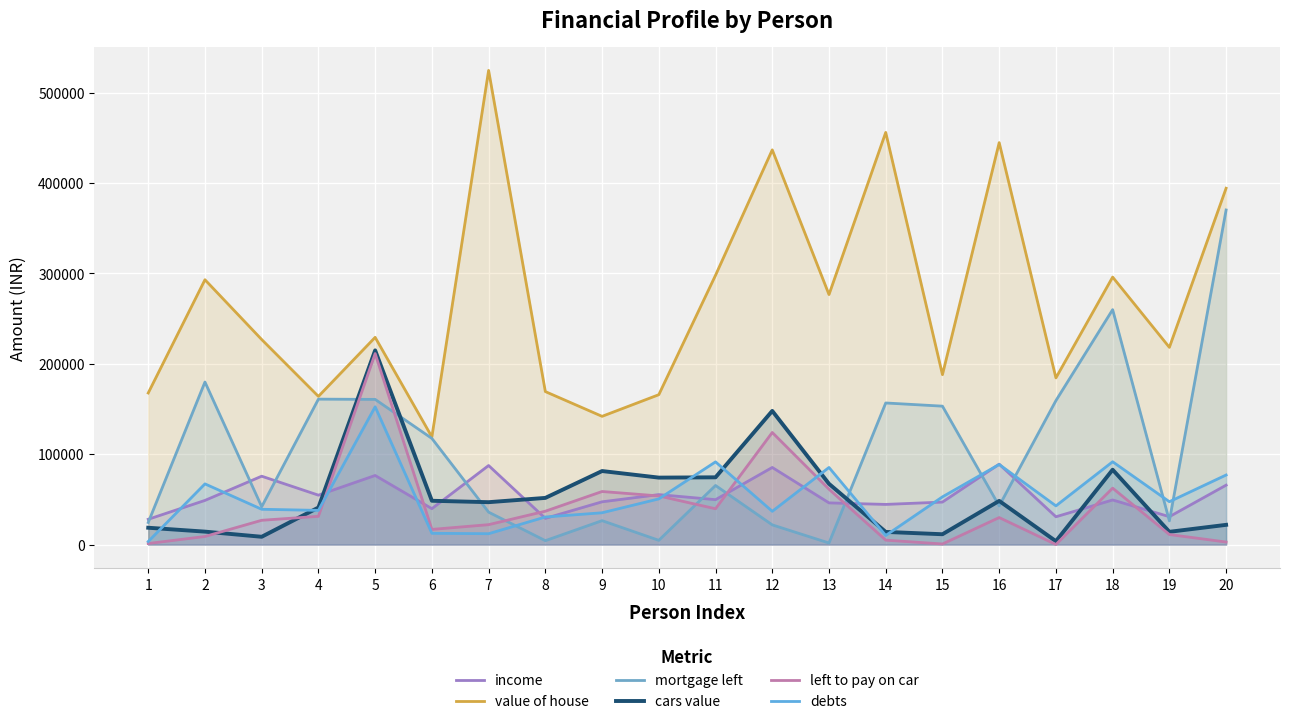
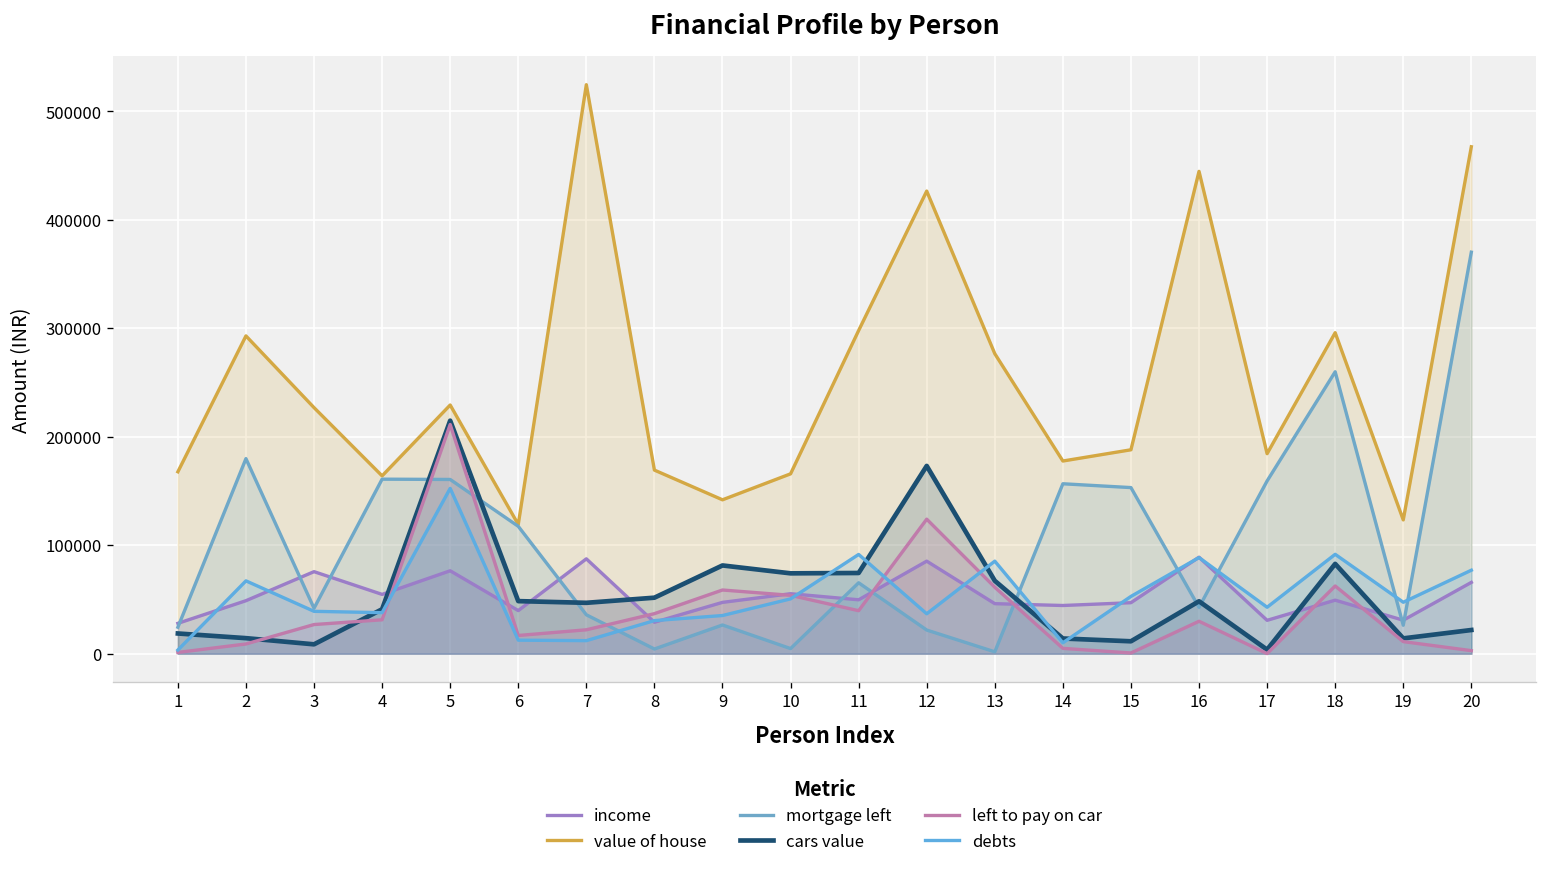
  {
    "value of house": {
      "1": 170000,
      "2": 290000,
      "3": 230000,
      "4": 160000,
      "5": 230000,
      "7": 520000,
      "8": 170000,
      "9": 140000,
      "10": 170000,
      "11": 300000,
-     "12": 440000,
+     "12": 430000,
      "13": 280000,
-     "14": 460000,
+     "14": 180000,
      "15": 190000,
      "16": 440000,
      "17": 180000,
      "18": 300000,
-     "19": 220000,
-     "20": 390000
+     "19": 120000,
+     "20": 470000
    },
    "cars value": {
      "1": 20000,
      "2": 10000,
      "3": 10000,
      "4": 40000,
      "5": 210000,
      "6": 50000,
      "7": 50000,
      "8": 50000,
      "9": 80000,
      "10": 70000,
      "11": 70000,
-     "12": 150000,
+     "12": 170000,
      "13": 70000,
      "14": 10000,
      "15": 10000,
      "16": 50000,
      "17": 0,
      "18": 80000,
      "19": 10000,
      "20": 20000
    }
  }
